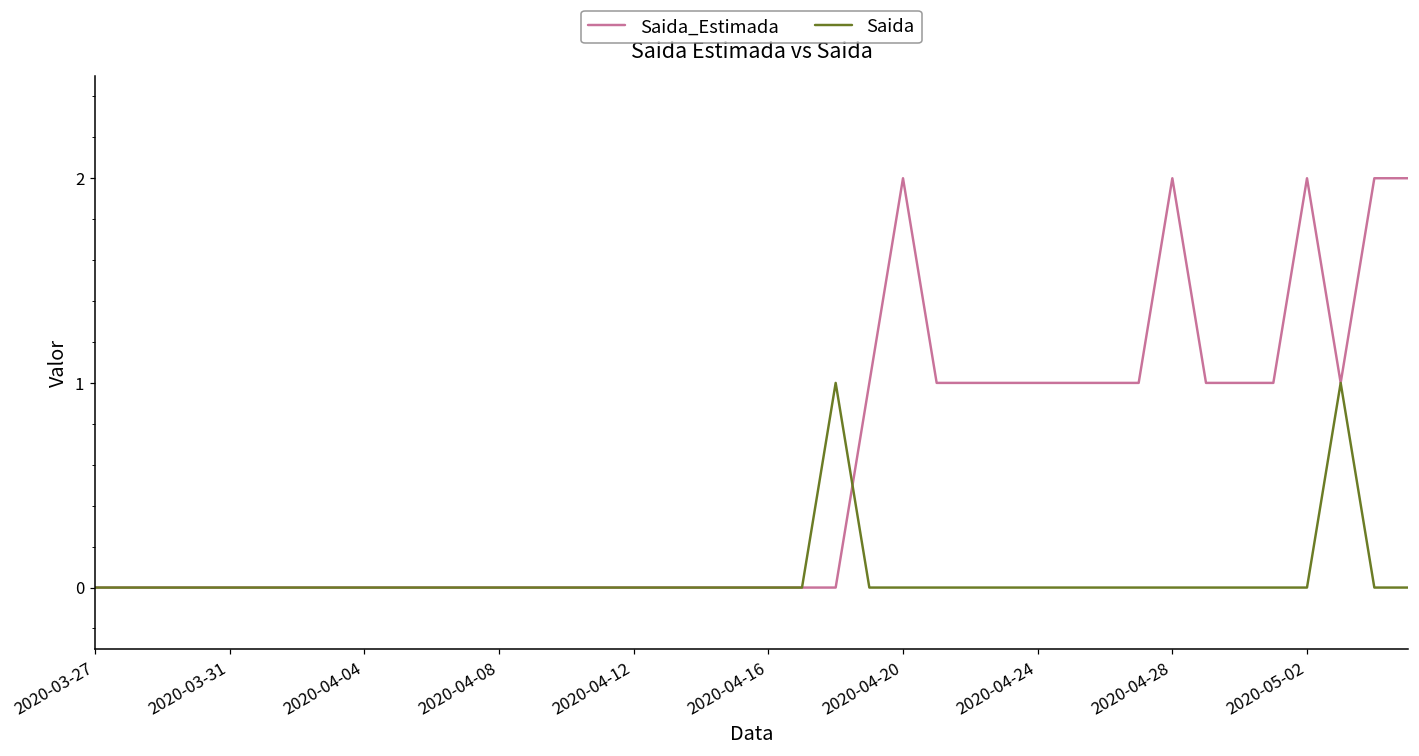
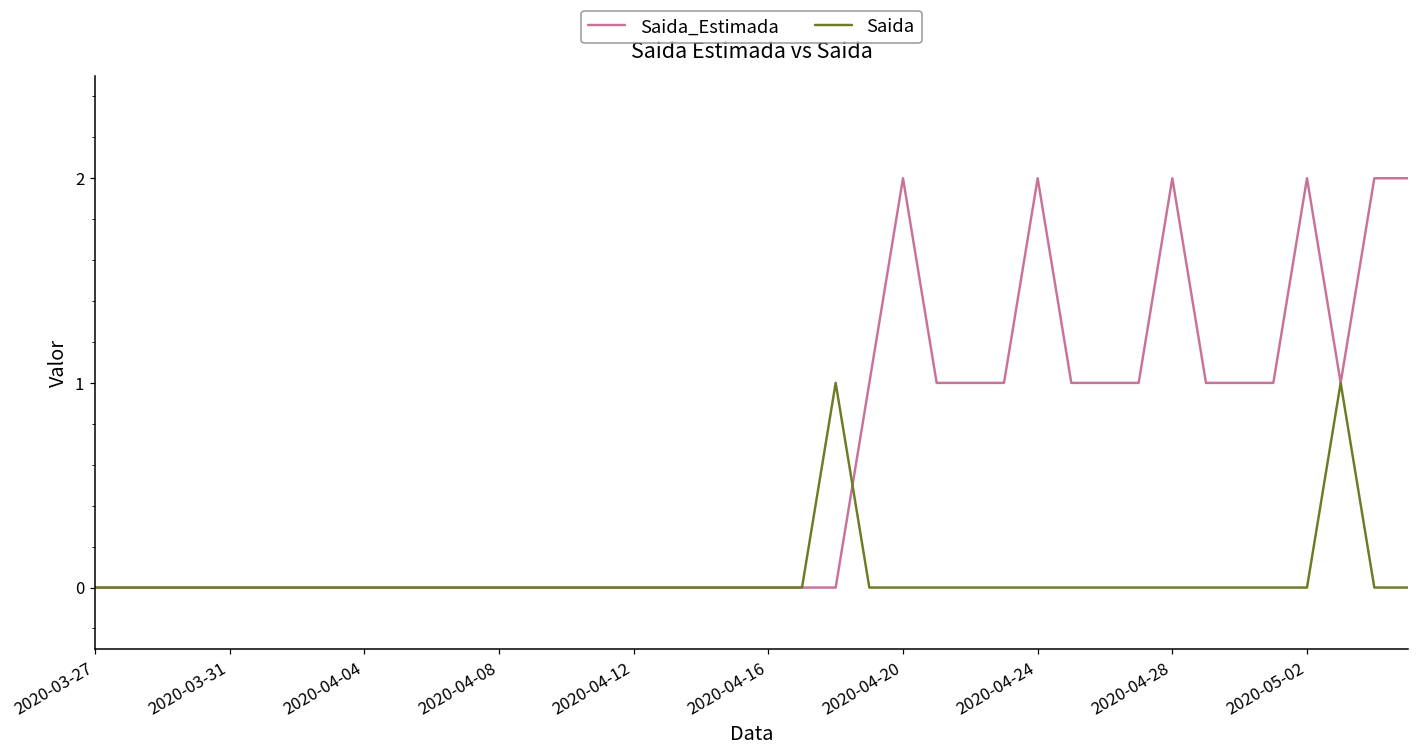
  {
    "Saida_Estimada": {
      "2020-04-20": 2,
-     "2020-04-24": 1,
+     "2020-04-24": 2,
      "2020-04-28": 2,
      "2020-05-02": 2
    },
    "Saida": {
      "2020-04-20": 0,
      "2020-04-24": 0,
      "2020-04-28": 0,
      "2020-05-02": 0
    }
  }
